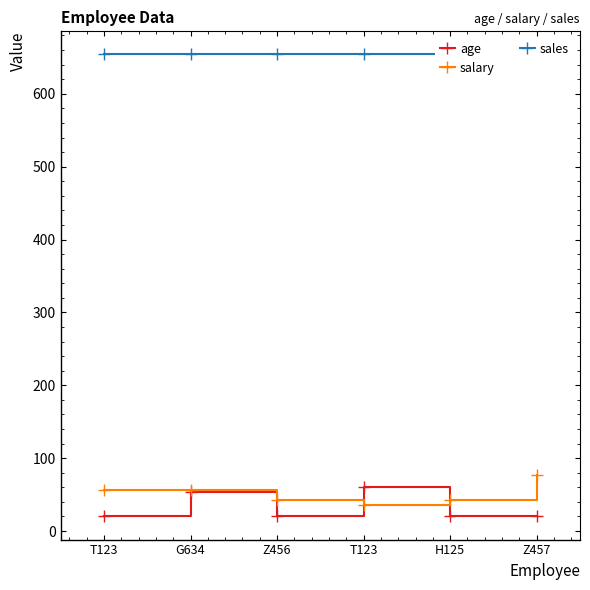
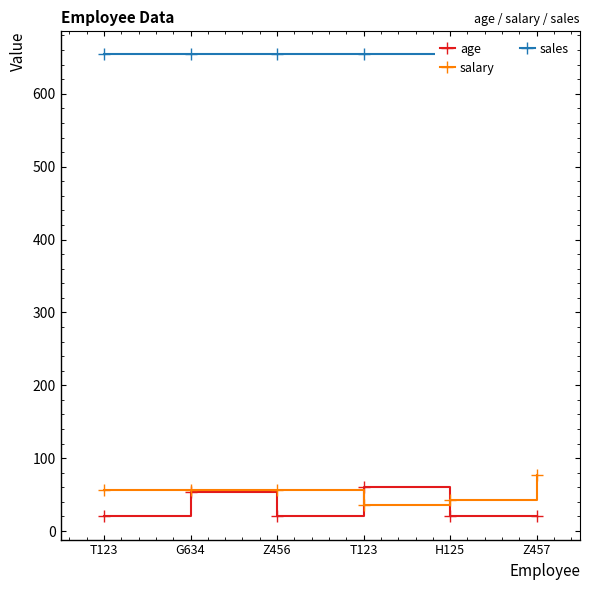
  {
    "age": {
      "Z456": 20,
      "H125": 20,
      "Z457": 20
    },
    "salary": {
-     "Z456": 40,
+     "Z456": 60,
      "H125": 40,
      "Z457": 80
    },
    "sales": {
      "G634": 650,
      "Z456": 650
    }
  }
